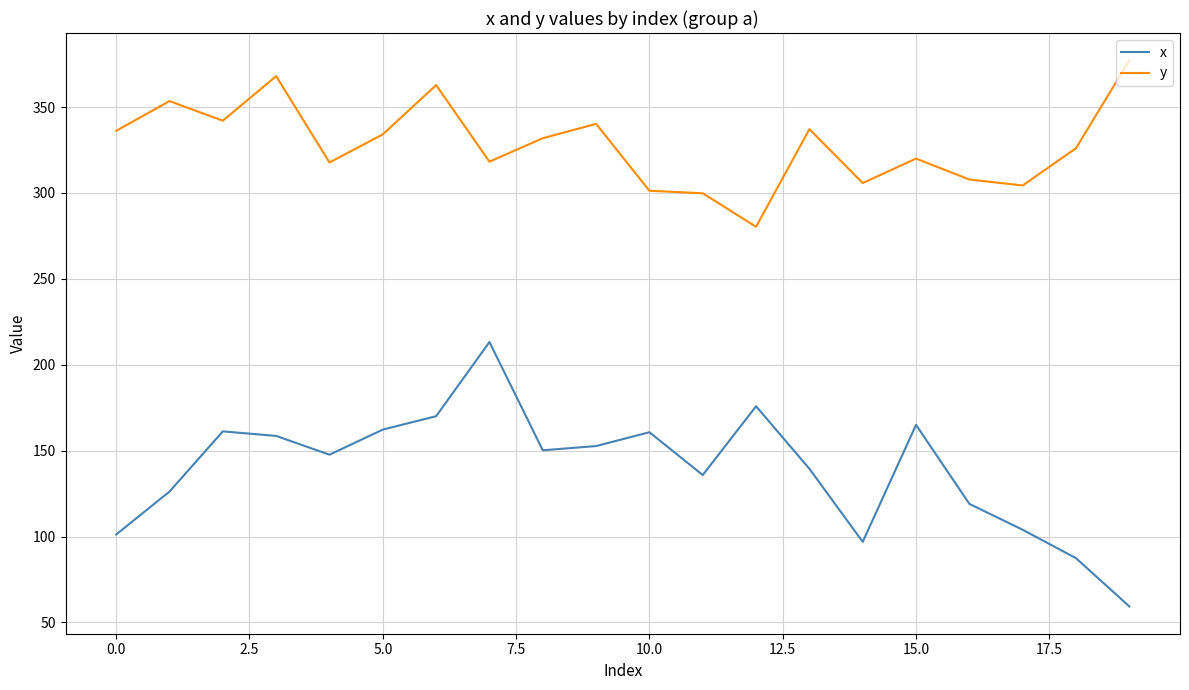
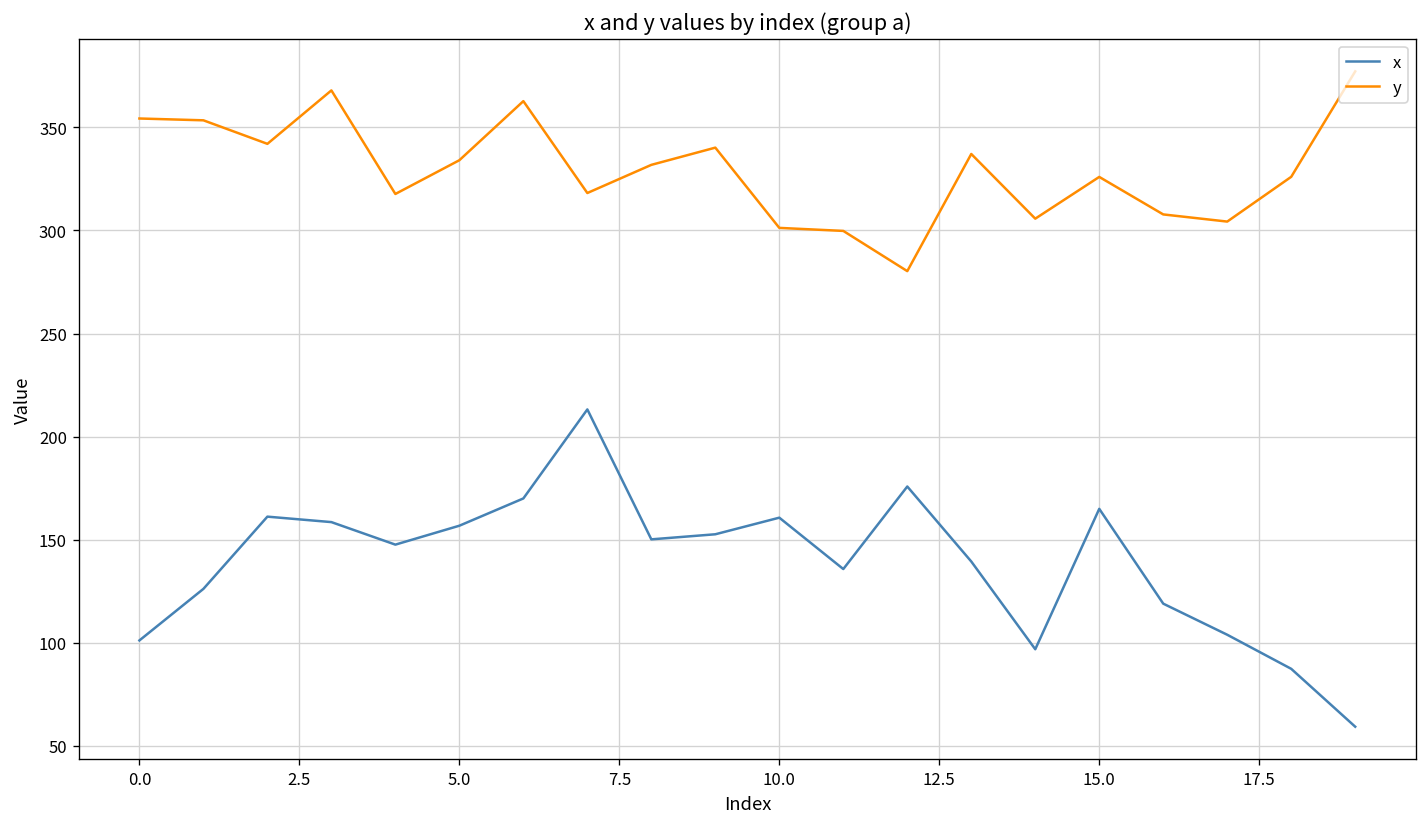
  {
    "x": {
      "0.0": 101,
-     "5.0": 162,
+     "5.0": 157,
      "10.0": 161,
      "15.0": 165
    },
    "y": {
-     "0.0": 336,
+     "0.0": 354,
      "5.0": 334,
      "10.0": 301,
-     "15.0": 320
+     "15.0": 326
    }
  }
